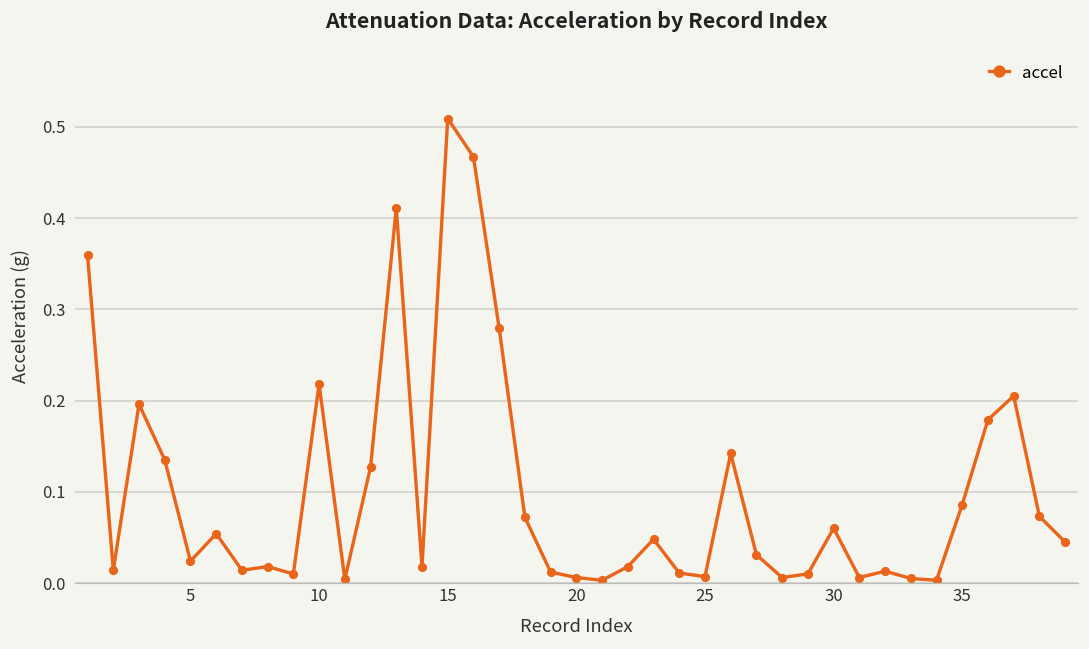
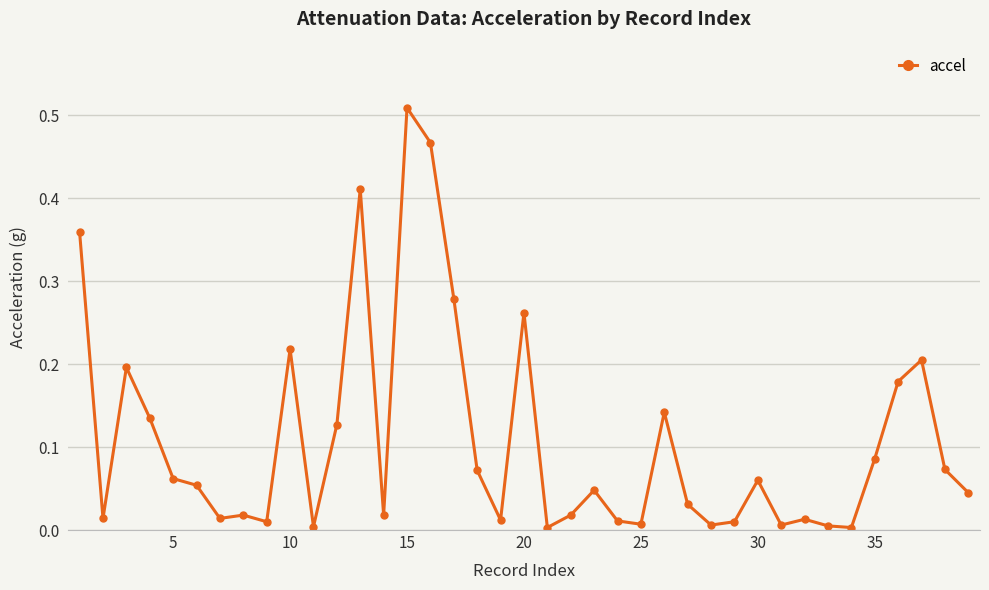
  {
-   "5": 0.02,
+   "5": 0.06,
    "10": 0.22,
    "15": 0.51,
-   "20": 0.01,
+   "20": 0.26,
    "25": 0.01,
    "30": 0.06,
    "35": 0.09
  }
